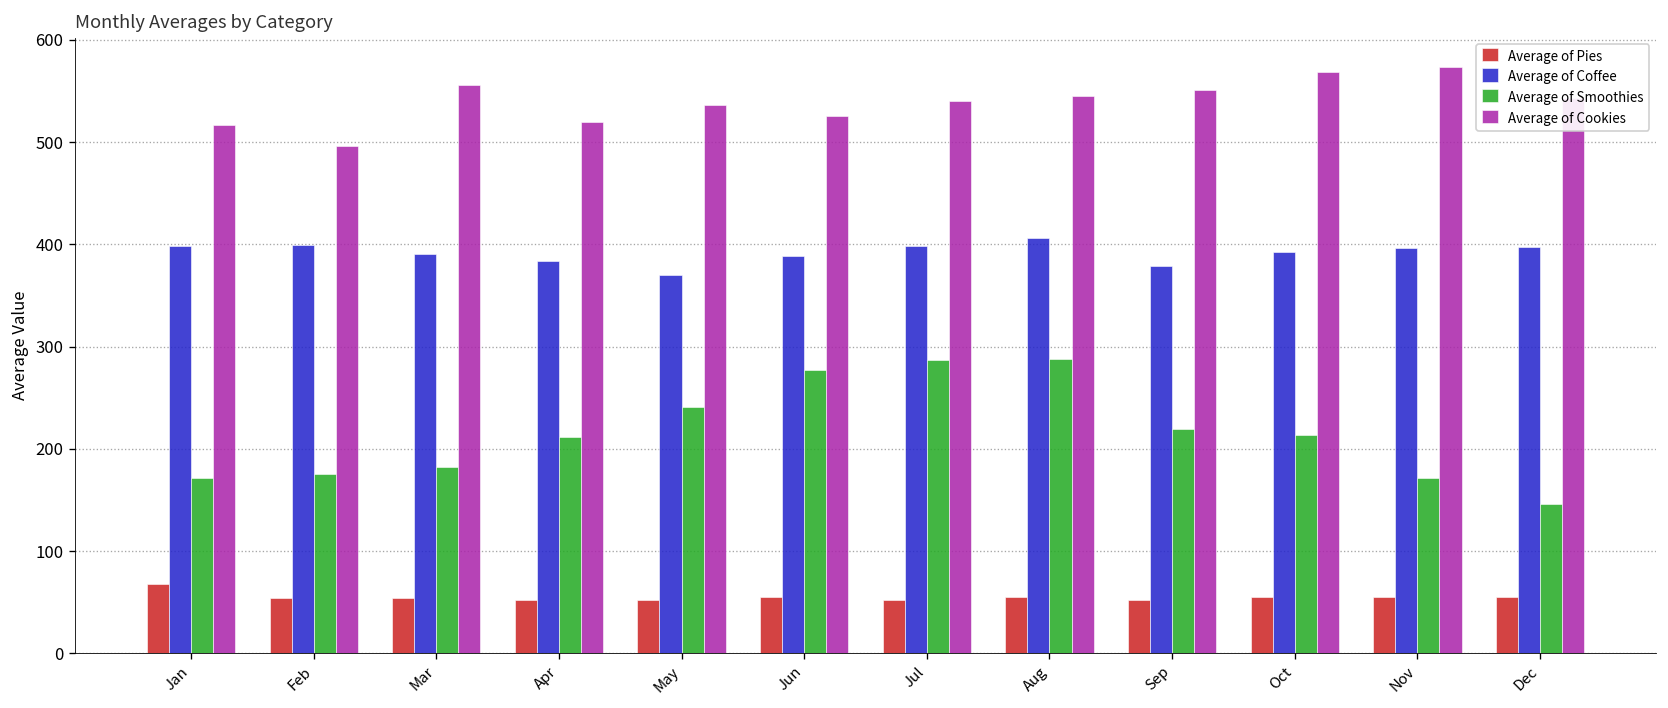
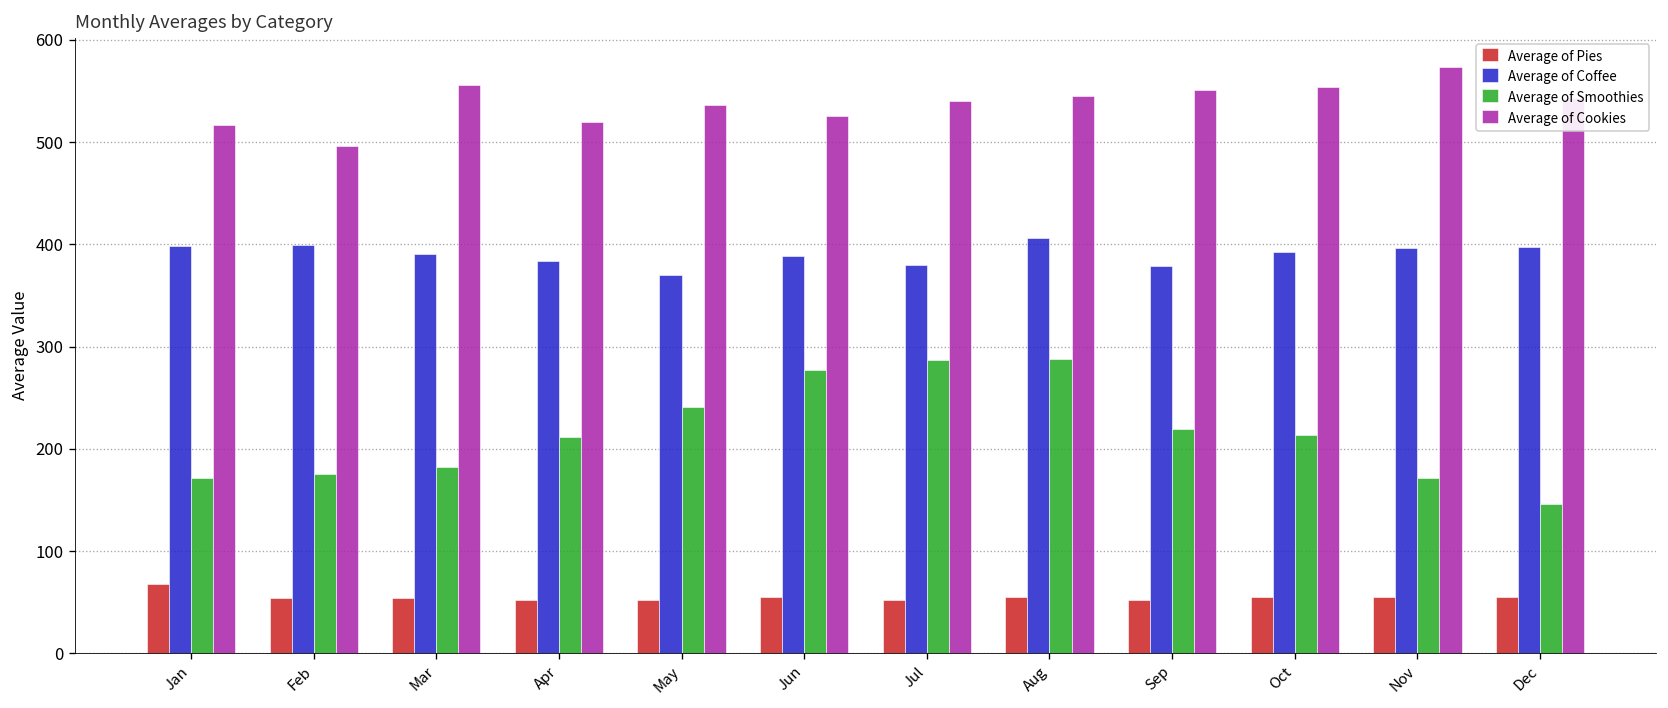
  {
    "Average of Pies": {
      "Jan": 70,
      "Feb": 50,
      "Mar": 50,
      "Apr": 50,
      "May": 50,
      "Jun": 50,
      "Jul": 50,
      "Aug": 60,
      "Sep": 50,
      "Oct": 60,
      "Nov": 60,
      "Dec": 50
    },
    "Average of Coffee": {
      "Jan": 400,
      "Feb": 400,
      "Mar": 390,
      "Apr": 380,
      "May": 370,
      "Jun": 390,
-     "Jul": 400,
+     "Jul": 380,
      "Aug": 410,
      "Sep": 380,
      "Oct": 390,
      "Nov": 400,
      "Dec": 400
    },
    "Average of Smoothies": {
      "Jan": 170,
      "Feb": 170,
      "Mar": 180,
      "Apr": 210,
      "May": 240,
      "Jun": 280,
      "Jul": 290,
      "Aug": 290,
      "Sep": 220,
      "Oct": 210,
      "Nov": 170,
      "Dec": 150
    },
    "Average of Cookies": {
      "Jan": 520,
      "Feb": 500,
      "Mar": 560,
      "Apr": 520,
      "May": 540,
      "Jun": 530,
      "Jul": 540,
      "Aug": 540,
      "Sep": 550,
-     "Oct": 570,
+     "Oct": 550,
      "Nov": 570
    }
  }
